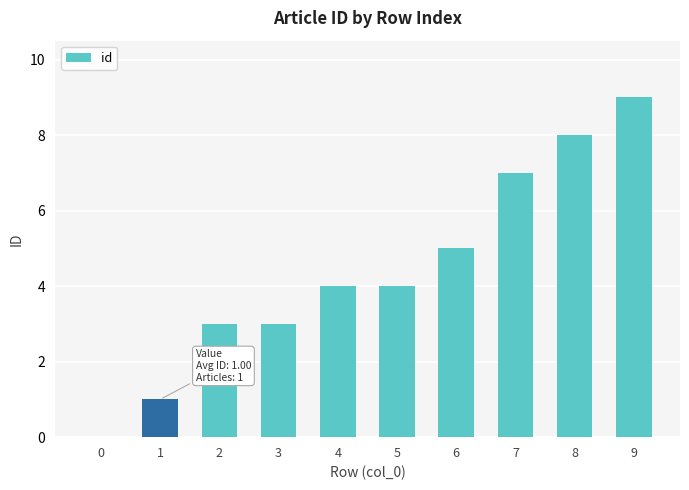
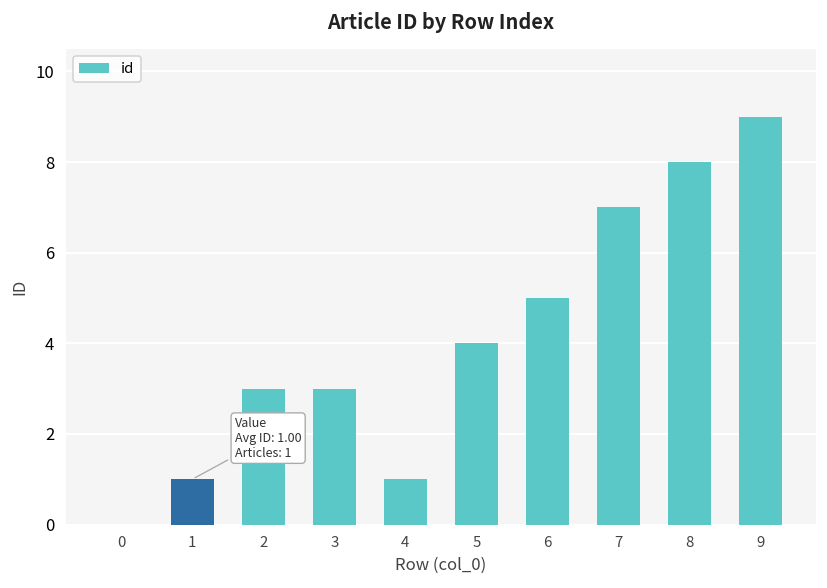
  {
    "0": 0,
    "1": 1,
    "3": 3,
-   "4": 4,
+   "4": 1,
    "5": 4,
    "6": 5,
    "7": 7,
    "8": 8,
    "9": 9
  }
